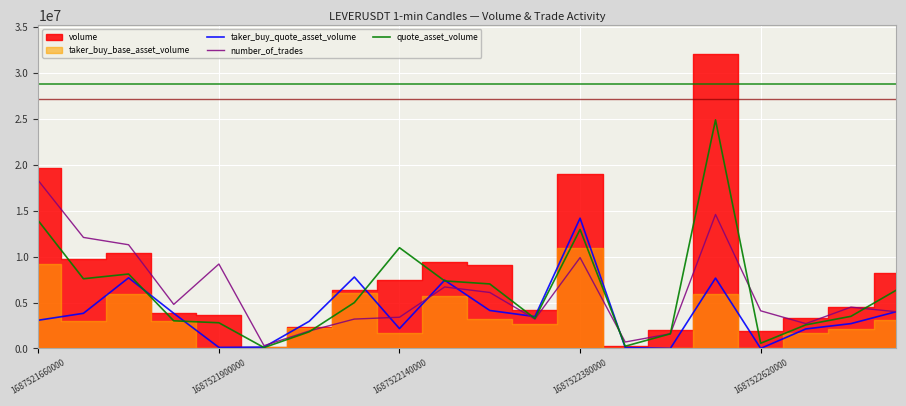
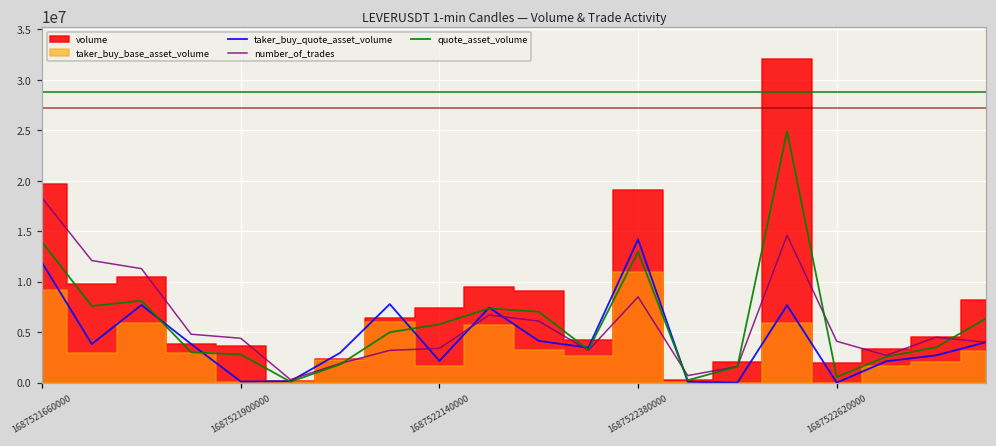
  {
    "taker_buy_quote_asset_volume": {
-     "1687521660000": 3000000,
+     "1687521660000": 12000000,
      "1687521900000": 0,
      "1687522140000": 2000000,
      "1687522380000": 14000000,
      "1687522620000": 0
    },
    "number_of_trades": {
      "1687521660000": 18000000,
-     "1687521900000": 9000000,
+     "1687521900000": 4000000,
      "1687522140000": 3000000,
-     "1687522380000": 10000000,
+     "1687522380000": 9000000,
      "1687522620000": 4000000
    },
    "quote_asset_volume": {
      "1687521660000": 14000000,
      "1687521900000": 3000000,
-     "1687522140000": 11000000,
+     "1687522140000": 6000000,
      "1687522380000": 13000000,
      "1687522620000": 1000000
    }
  }
